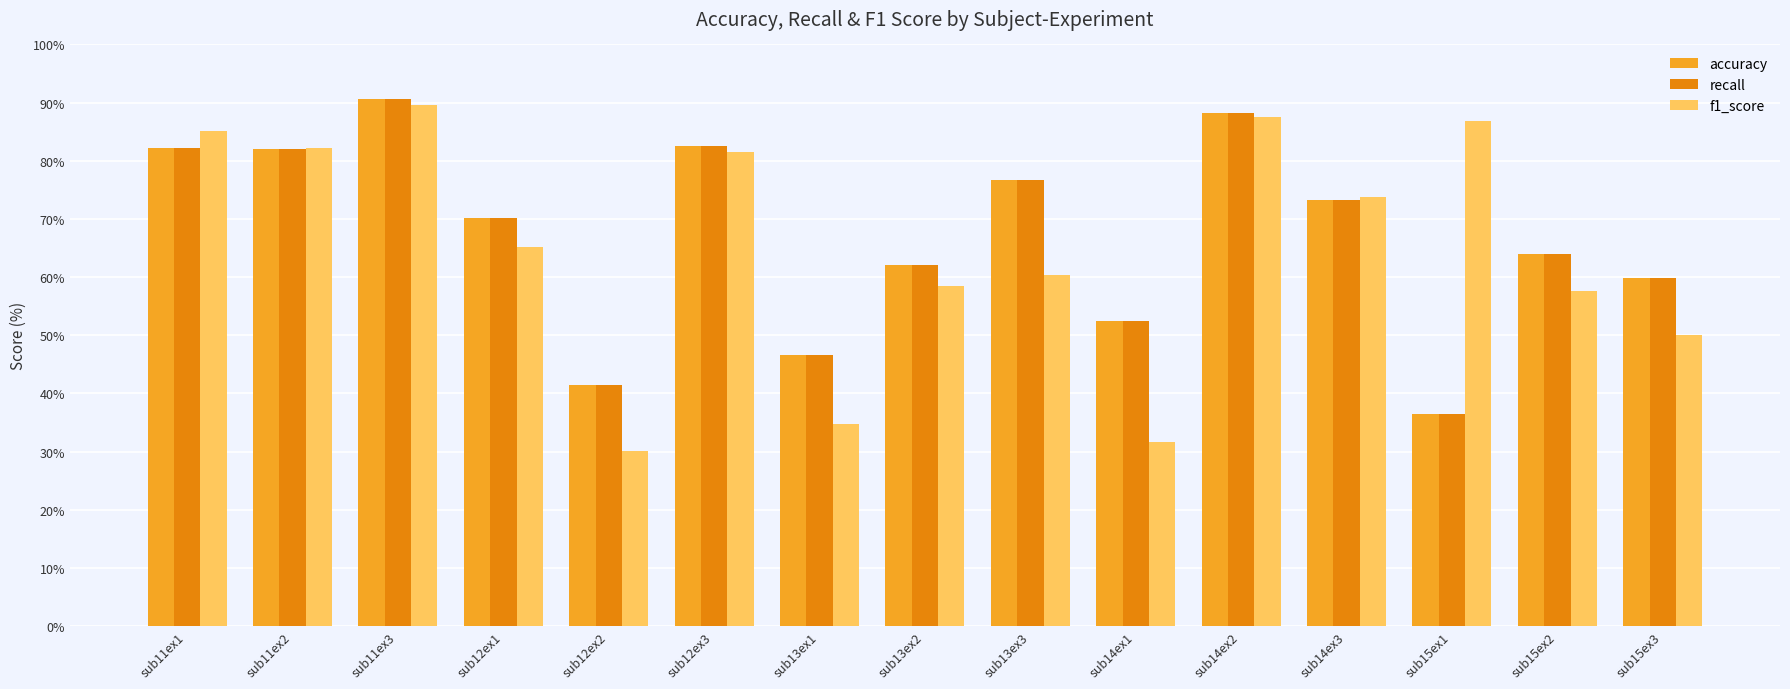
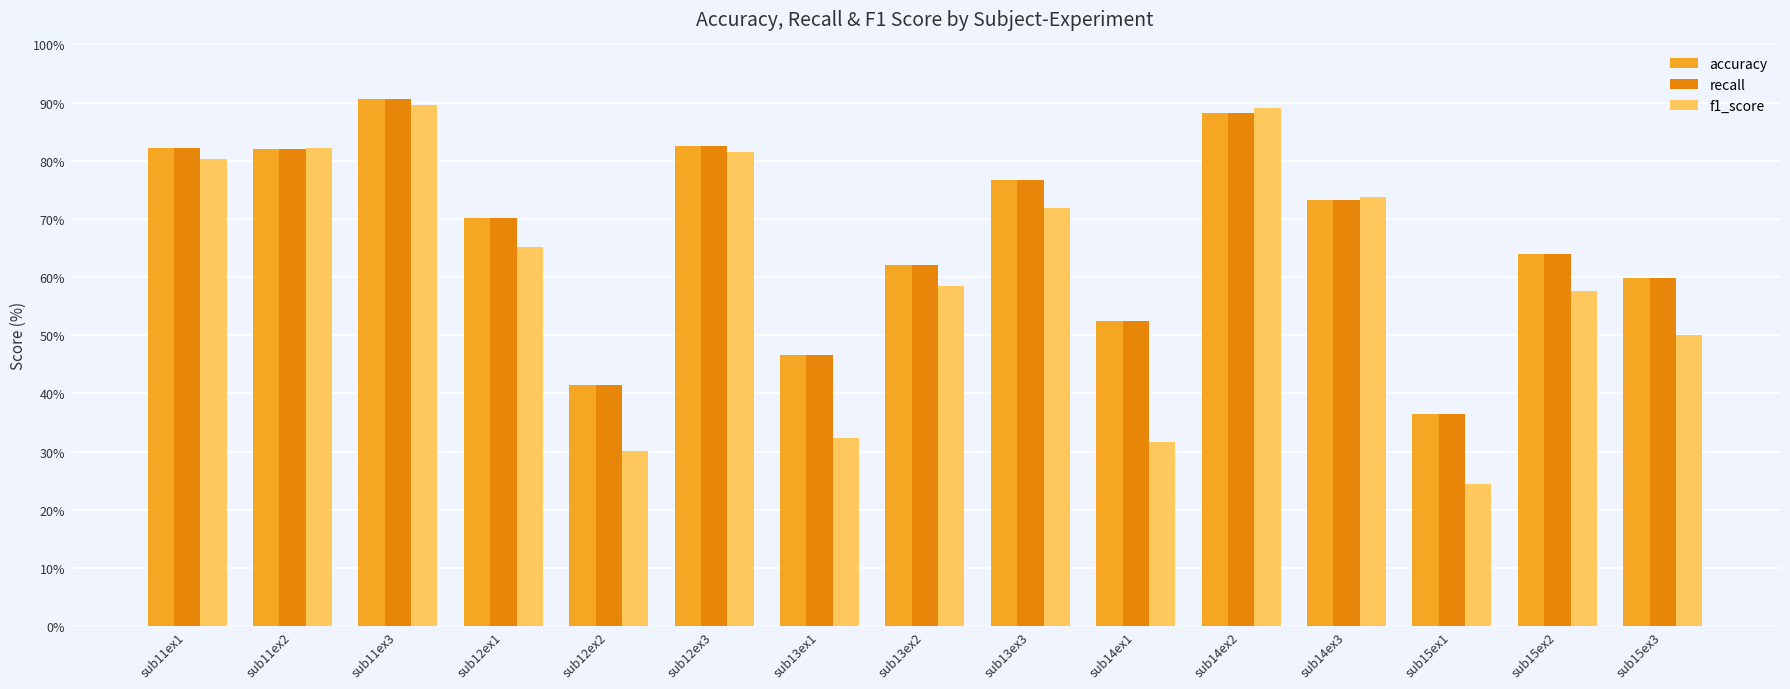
  {
    "f1_score": {
-     "sub11ex1": "85%",
+     "sub11ex1": "80%",
      "sub11ex2": "82%",
      "sub11ex3": "90%",
      "sub12ex1": "65%",
      "sub12ex2": "30%",
      "sub12ex3": "82%",
-     "sub13ex1": "35%",
+     "sub13ex1": "32%",
      "sub13ex2": "58%",
-     "sub13ex3": "60%",
+     "sub13ex3": "72%",
      "sub14ex1": "32%",
-     "sub14ex2": "88%",
+     "sub14ex2": "89%",
      "sub14ex3": "74%",
-     "sub15ex1": "87%",
+     "sub15ex1": "24%",
      "sub15ex2": "58%",
      "sub15ex3": "50%"
    }
  }
